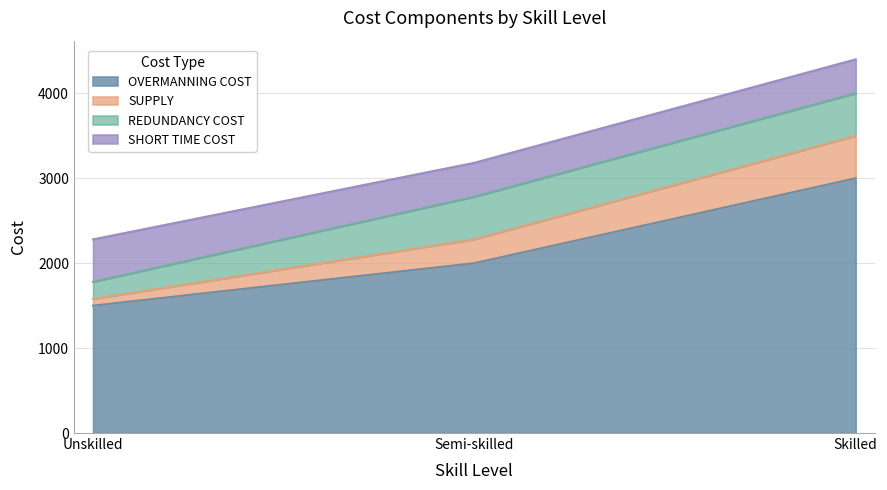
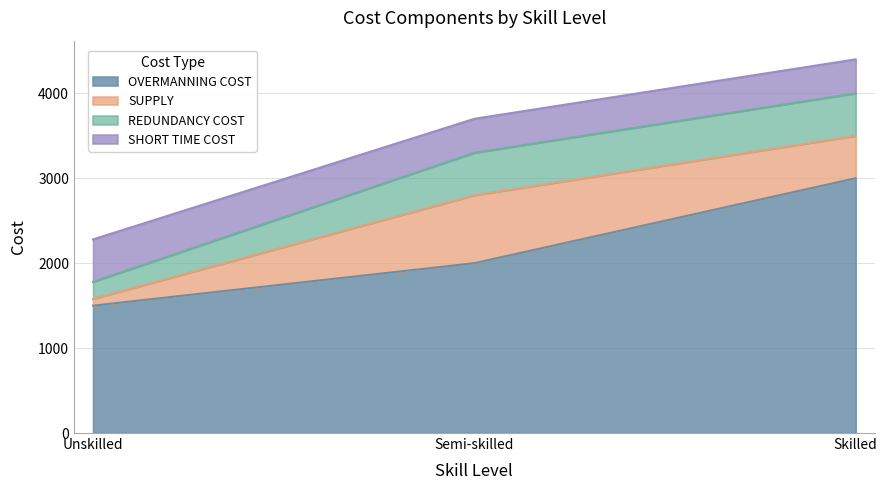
  {
    "SUPPLY": {
      "Unskilled": 100,
-     "Semi-skilled": 300,
+     "Semi-skilled": 800,
      "Skilled": 500
    }
  }
